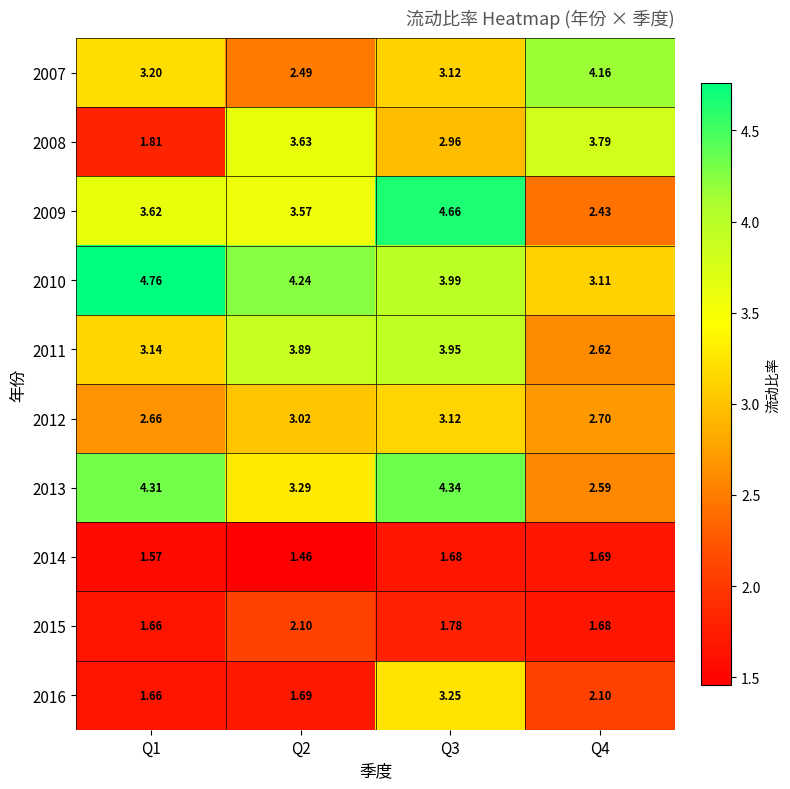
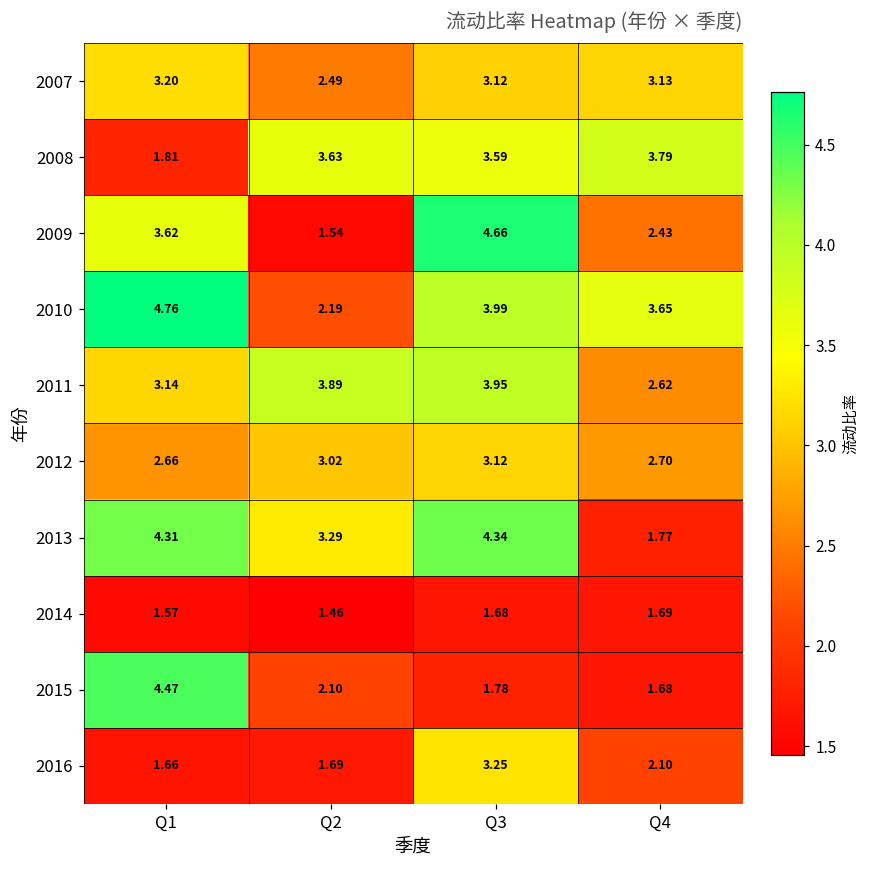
  {
    "2007": {
      "Q1": 3.20,
      "Q2": 2.49,
      "Q3": 3.12,
-     "Q4": 4.16
+     "Q4": 3.13
    },
    "2008": {
      "Q1": 1.81,
      "Q2": 3.63,
-     "Q3": 2.96,
+     "Q3": 3.59,
      "Q4": 3.79
    },
    "2009": {
      "Q1": 3.62,
-     "Q2": 3.57,
+     "Q2": 1.54,
      "Q3": 4.66,
      "Q4": 2.43
    },
    "2010": {
      "Q1": 4.76,
-     "Q2": 4.24,
+     "Q2": 2.19,
      "Q3": 3.99,
-     "Q4": 3.11
+     "Q4": 3.65
    },
    "2011": {
      "Q1": 3.14,
      "Q2": 3.89,
      "Q3": 3.95,
      "Q4": 2.62
    },
    "2012": {
      "Q1": 2.66,
      "Q2": 3.02,
      "Q3": 3.12,
      "Q4": 2.70
    },
    "2013": {
      "Q1": 4.31,
      "Q2": 3.29,
      "Q3": 4.34,
-     "Q4": 2.59
+     "Q4": 1.77
    },
    "2014": {
      "Q1": 1.57,
      "Q2": 1.46,
      "Q3": 1.68,
      "Q4": 1.69
    },
    "2015": {
-     "Q1": 1.66,
+     "Q1": 4.47,
      "Q2": 2.10,
      "Q3": 1.78,
      "Q4": 1.68
    },
    "2016": {
      "Q1": 1.66,
      "Q2": 1.69,
      "Q3": 3.25,
      "Q4": 2.10
    }
  }
